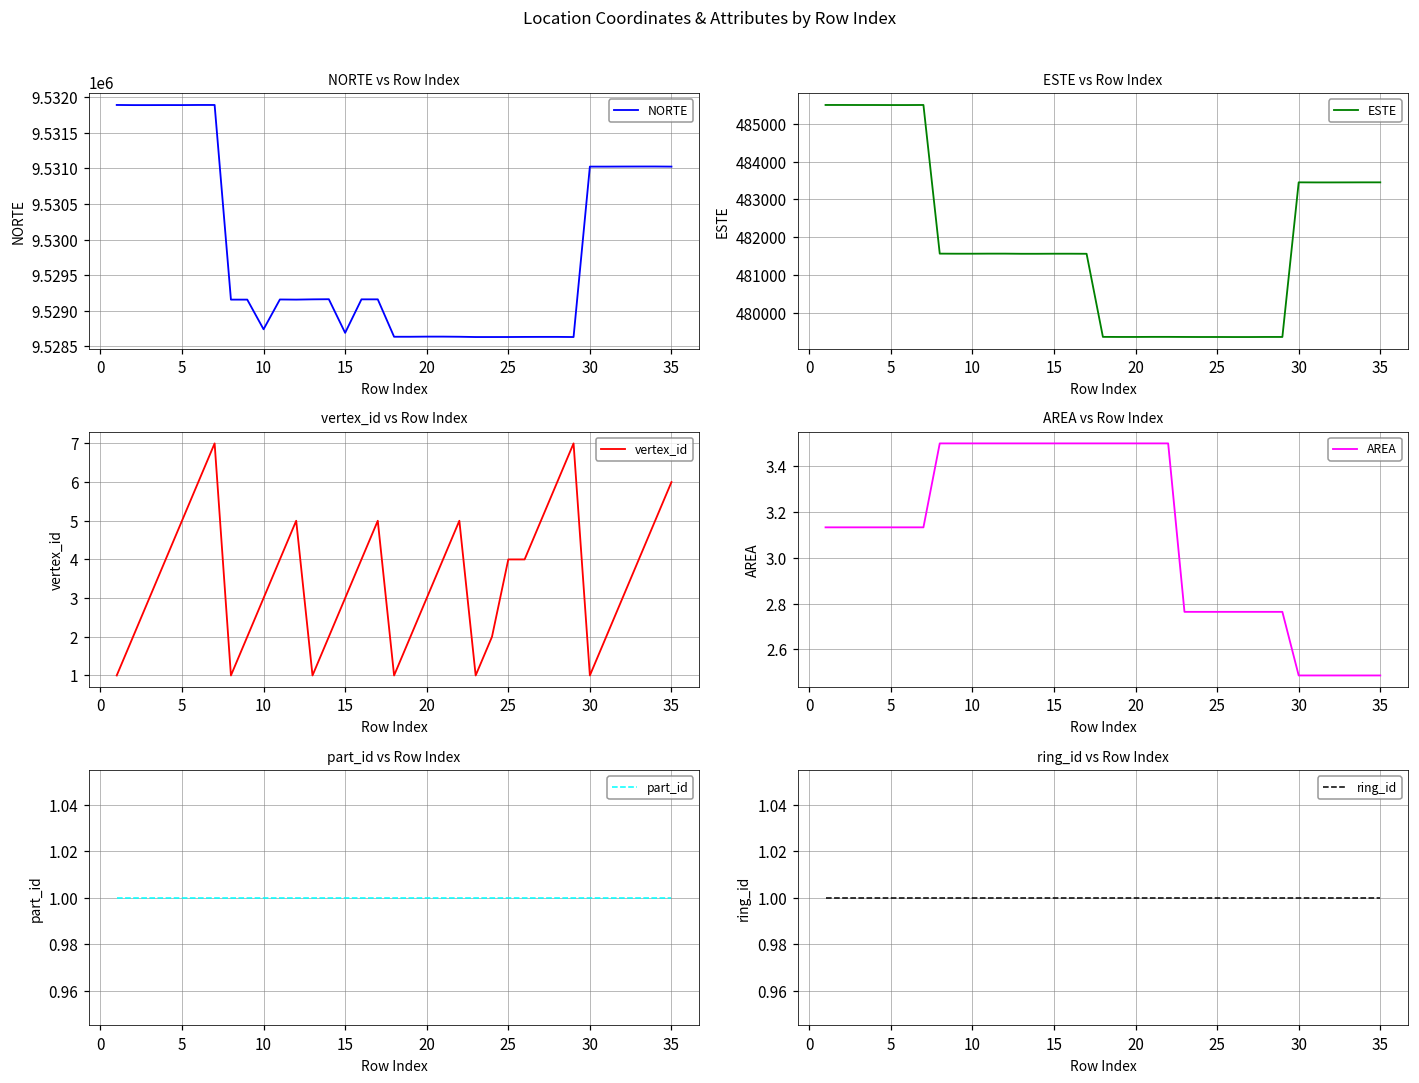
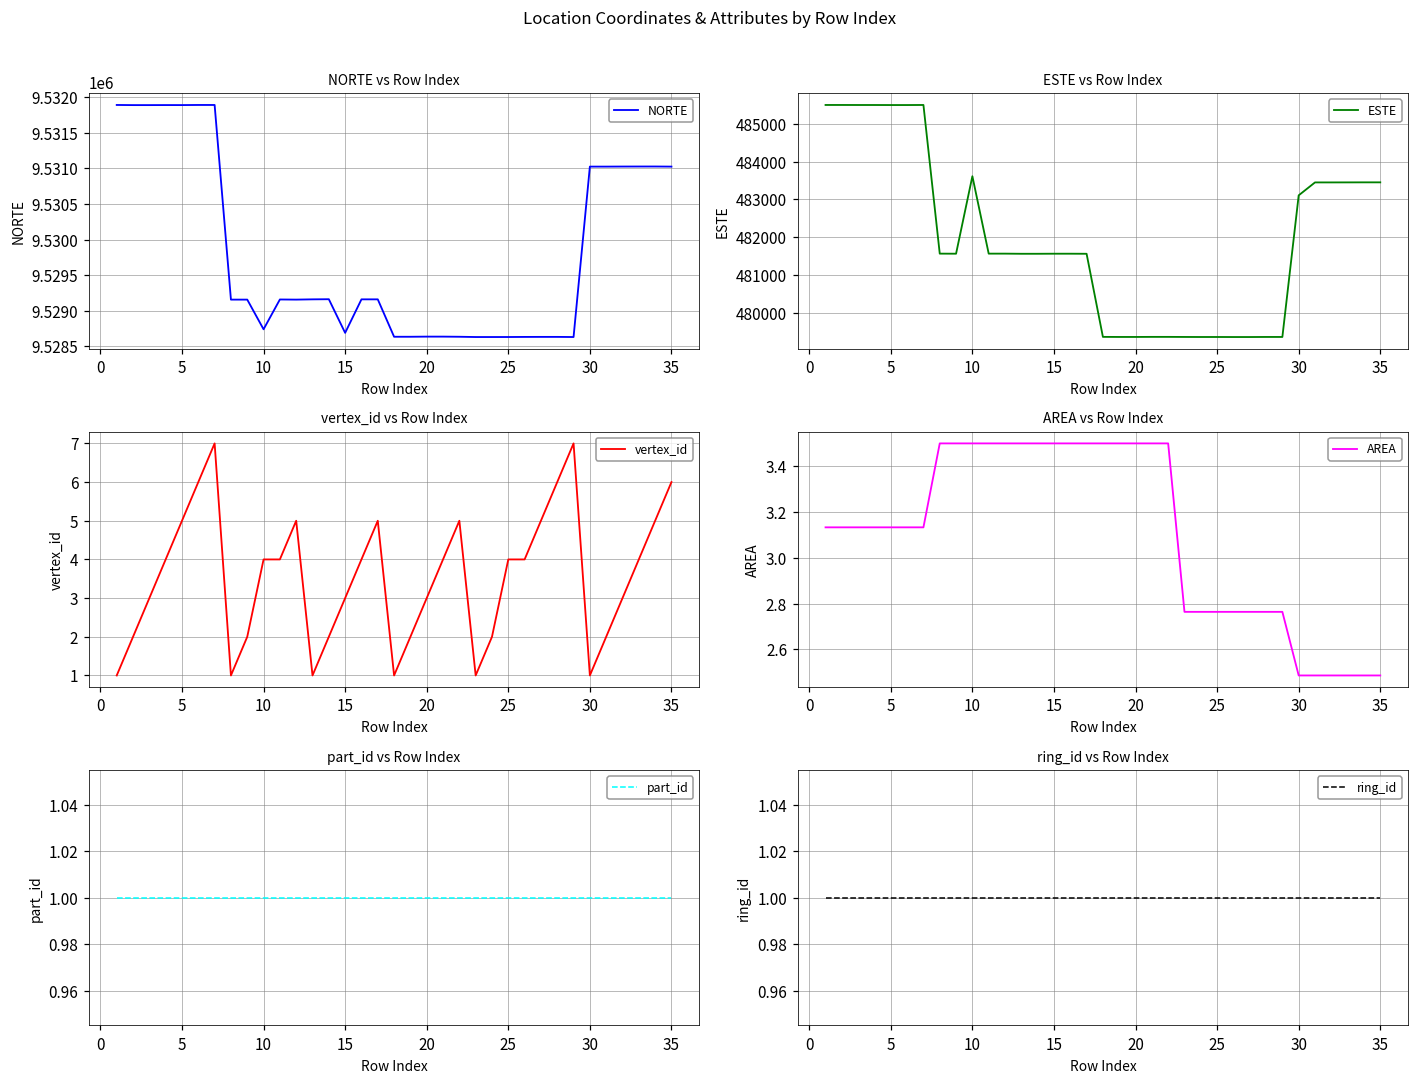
  {
    "NORTE vs Row Index": {
      "5": 9531900,
      "10": 9528700,
      "15": 9528700,
      "20": 9528600,
      "25": 9528600,
      "30": 9531000,
      "35": 9531000
    },
    "ESTE vs Row Index": {
      "5": 485500,
-     "10": 481600,
+     "10": 483600,
      "15": 481600,
      "20": 479400,
      "25": 479400,
-     "30": 483500,
+     "30": 483100,
      "35": 483500
    },
    "vertex_id vs Row Index": {
      "5": 5,
-     "10": 3,
+     "10": 4,
      "15": 3,
      "20": 3,
      "25": 4,
      "30": 1,
      "35": 6
    },
    "AREA vs Row Index": {
      "5": 3.13,
      "10": 3.50,
      "15": 3.50,
      "20": 3.50,
      "25": 2.76,
      "30": 2.49,
      "35": 2.49
    },
    "part_id vs Row Index": {
      "5": 1.000,
      "10": 1.000,
      "15": 1.000,
      "20": 1.000,
      "25": 1.000,
      "30": 1.000,
      "35": 1.000
    },
    "ring_id vs Row Index": {
      "5": 1.000,
      "10": 1.000,
      "15": 1.000,
      "20": 1.000,
      "25": 1.000,
      "30": 1.000,
      "35": 1.000
    }
  }
